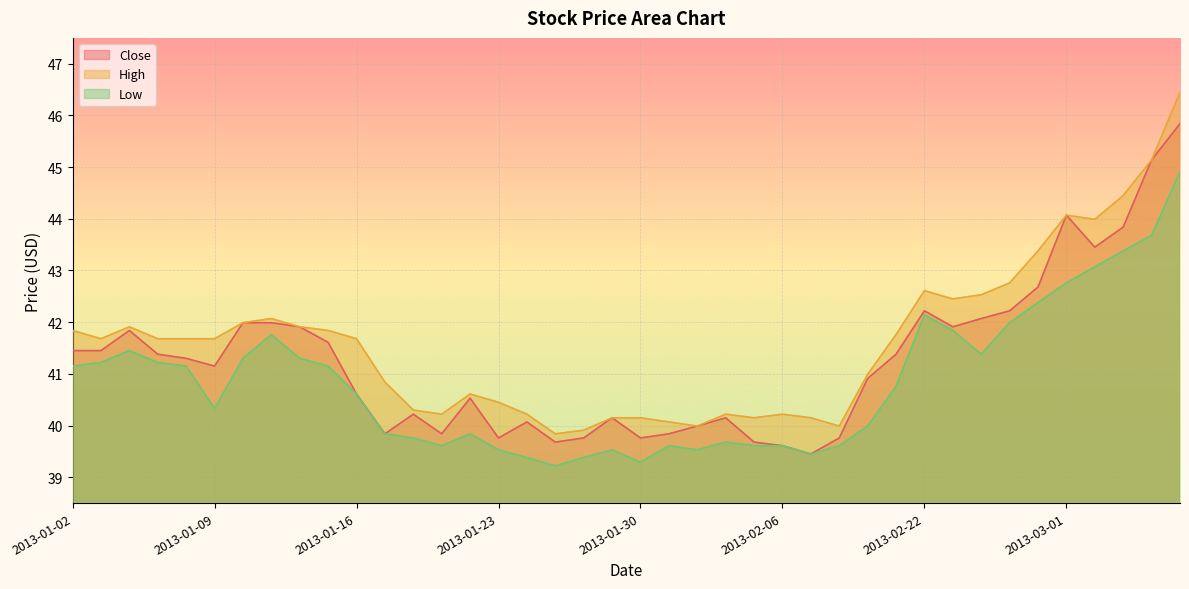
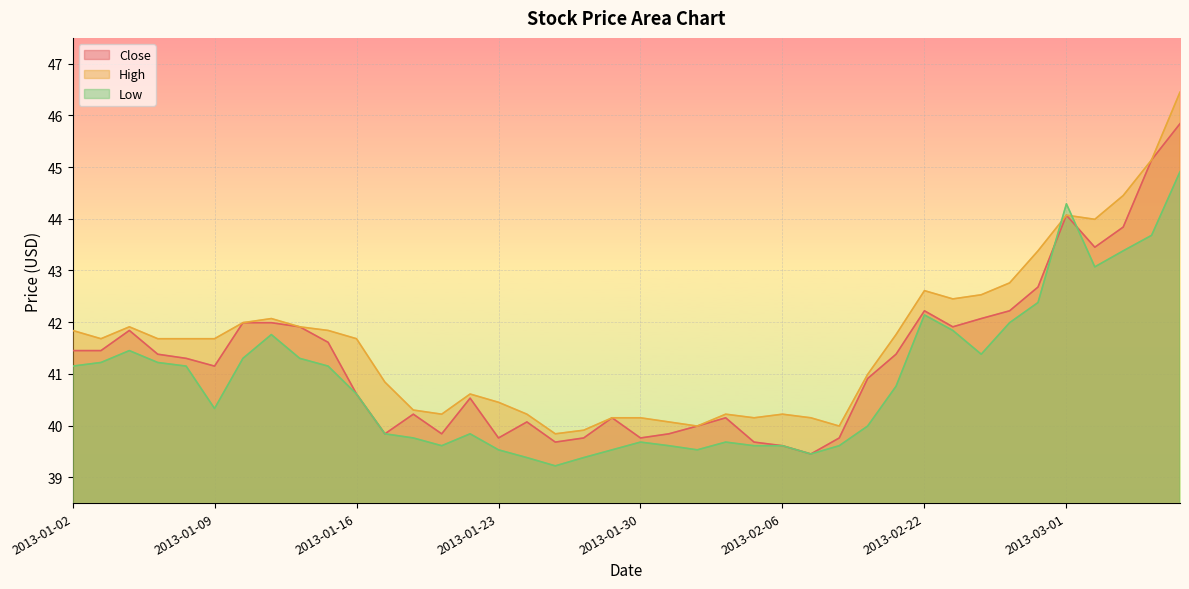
  {
    "Low": {
      "2013-01-02": 41.2,
      "2013-01-09": 40.3,
      "2013-01-23": 39.5,
-     "2013-01-30": 39.3,
+     "2013-01-30": 39.7,
      "2013-02-22": 42.1,
-     "2013-03-01": 42.8
+     "2013-03-01": 44.3
    }
  }
